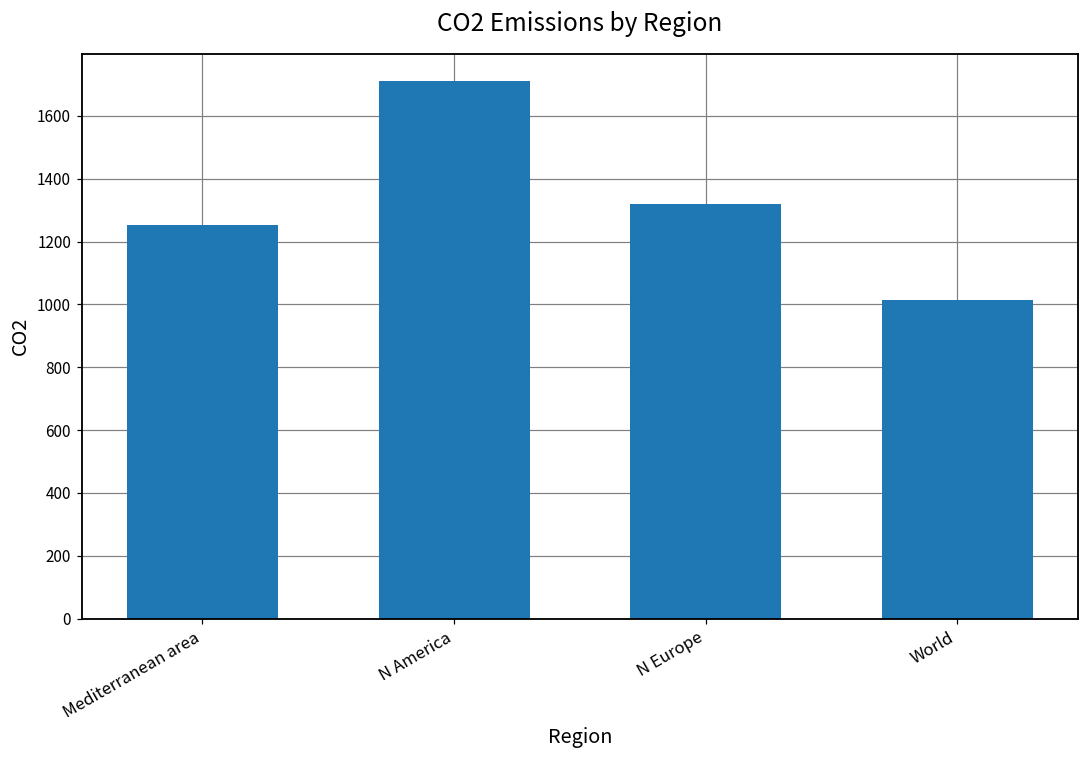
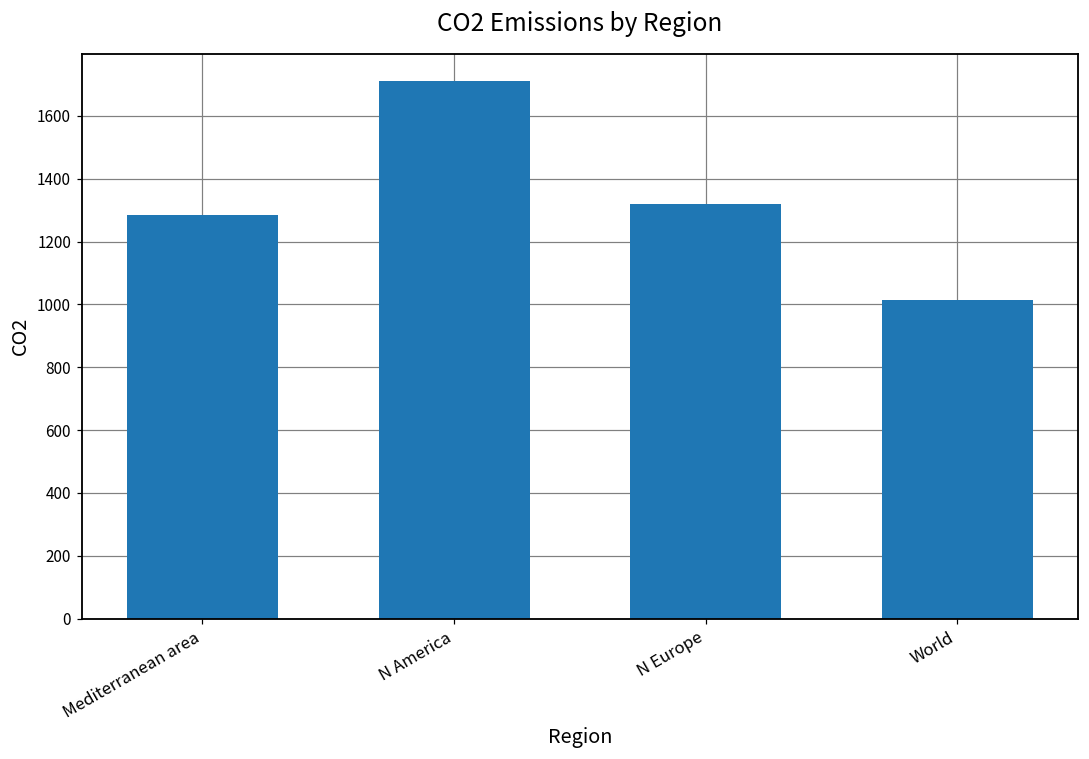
  {
-   "Mediterranean area": 1250,
+   "Mediterranean area": 1290,
    "N America": 1710,
    "N Europe": 1320,
    "World": 1010
  }
